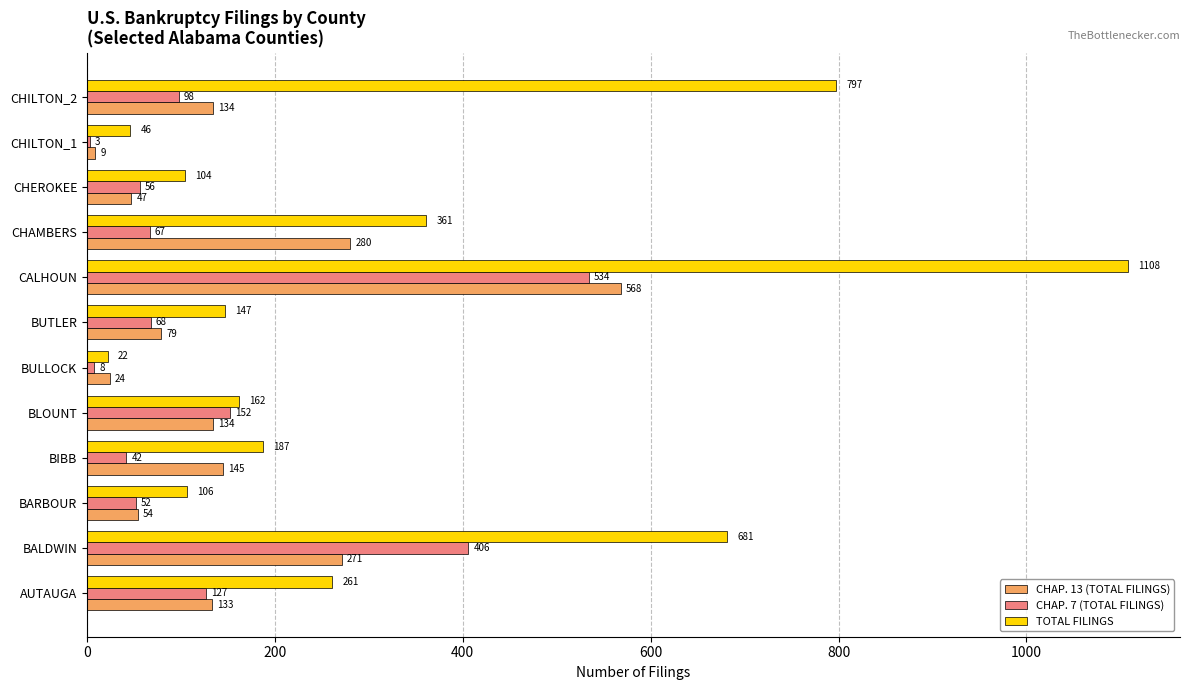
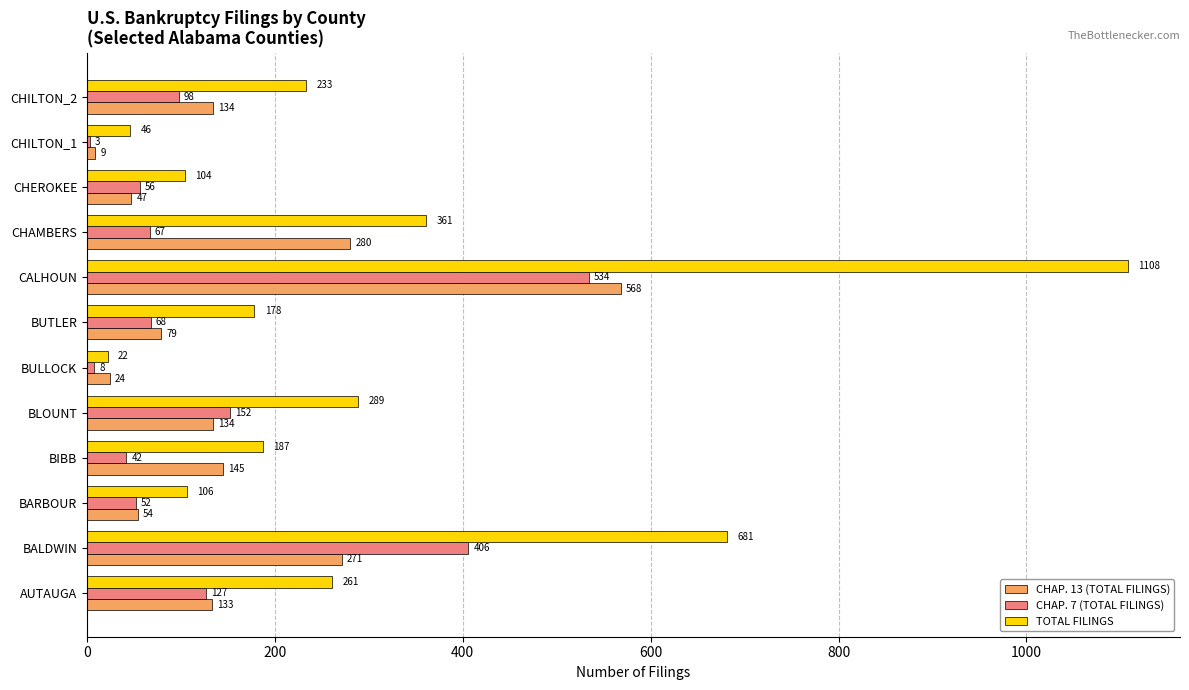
  {
    "TOTAL FILINGS": {
-     "CHILTON_2": 797,
+     "CHILTON_2": 233,
      "CHILTON_1": 46,
      "CHEROKEE": 104,
      "CHAMBERS": 361,
      "CALHOUN": 1108,
-     "BUTLER": 147,
+     "BUTLER": 178,
      "BULLOCK": 22,
-     "BLOUNT": 162,
+     "BLOUNT": 289,
      "BIBB": 187,
      "BARBOUR": 106,
      "BALDWIN": 681,
      "AUTAUGA": 261
    }
  }
